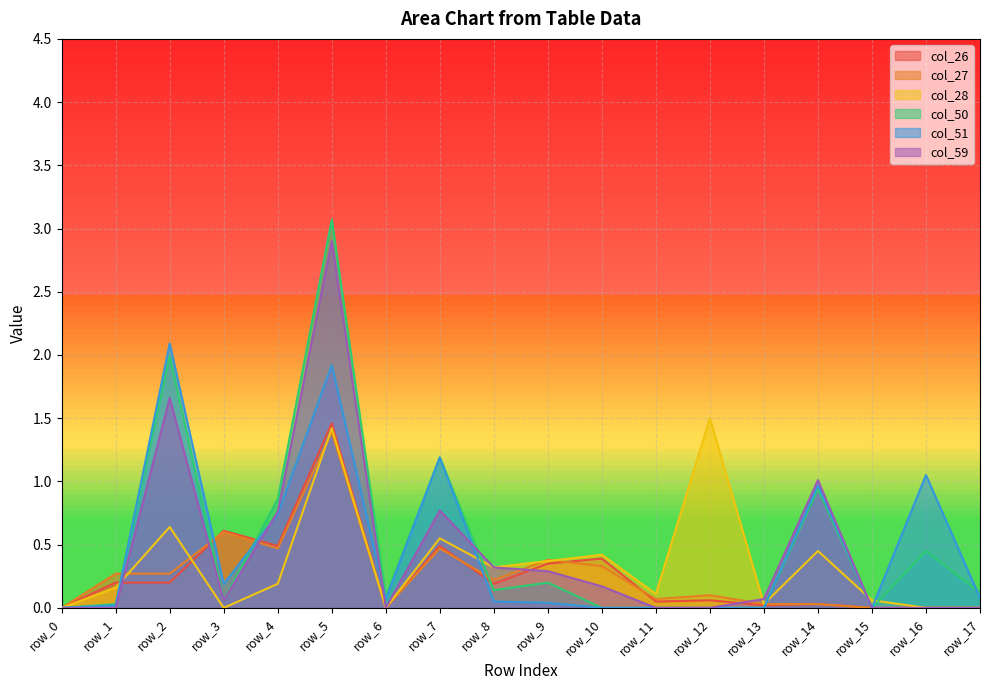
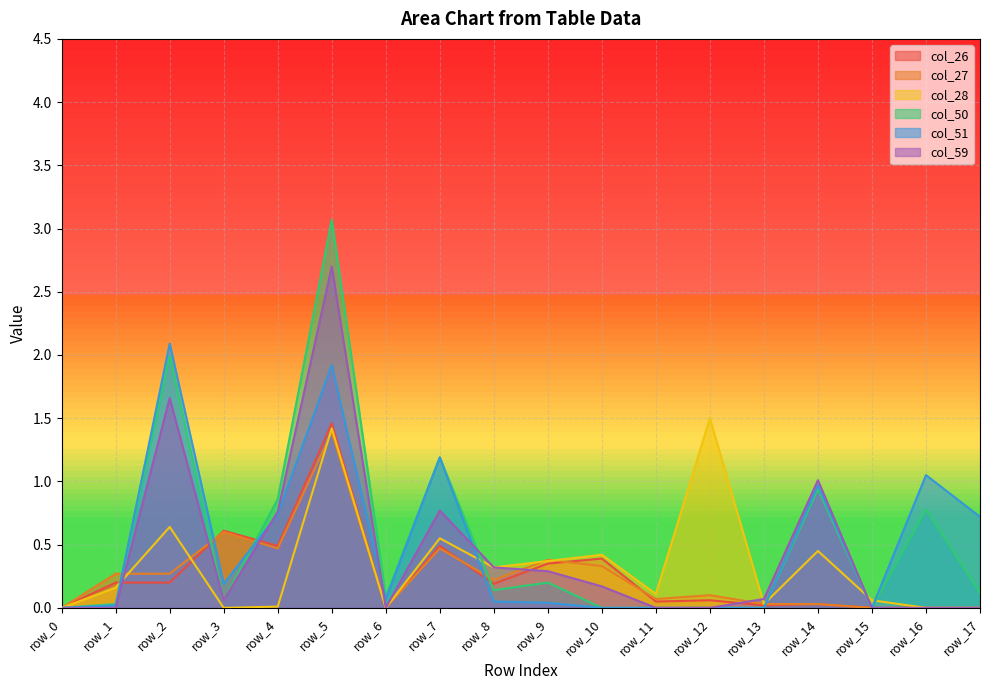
  {
    "col_28": {
      "row_1": 0.16,
      "row_2": 0.64,
      "row_3": 0.00,
-     "row_4": 0.19,
+     "row_4": 0.01,
      "row_5": 1.42,
      "row_7": 0.55,
      "row_10": 0.42,
      "row_11": 0.11,
      "row_12": 1.50,
      "row_14": 0.45,
      "row_15": 0.06
    },
    "col_50": {
      "row_2": 1.99,
      "row_4": 0.86,
      "row_5": 3.07,
      "row_8": 0.14,
      "row_9": 0.20,
      "row_14": 0.94,
-     "row_16": 0.45,
+     "row_16": 0.78,
      "row_17": 0.12
    },
    "col_51": {
      "row_2": 2.09,
      "row_3": 0.19,
      "row_5": 1.92,
      "row_8": 0.05,
      "row_9": 0.04,
      "row_14": 0.97,
      "row_16": 1.05,
-     "row_17": 0.08
+     "row_17": 0.72
    },
    "col_59": {
      "row_1": 0.0,
      "row_2": 1.66,
-     "row_5": 2.9,
+     "row_5": 2.7,
      "row_7": 0.77,
      "row_9": 0.3,
      "row_10": 0.17,
      "row_13": 0.07,
      "row_14": 1.0
    }
  }
